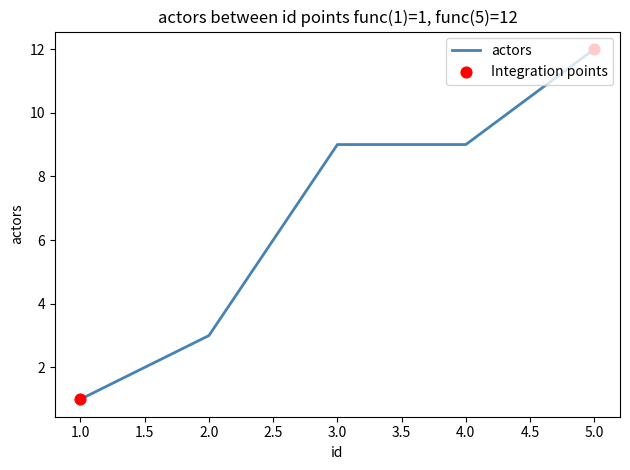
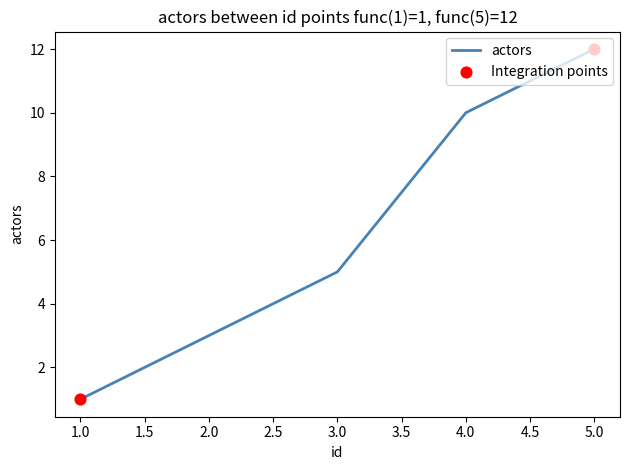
  {
    "actors": {
      "2.0": 3,
-     "3.0": 9,
-     "4.0": 9
+     "3.0": 5,
+     "4.0": 10
    }
  }
